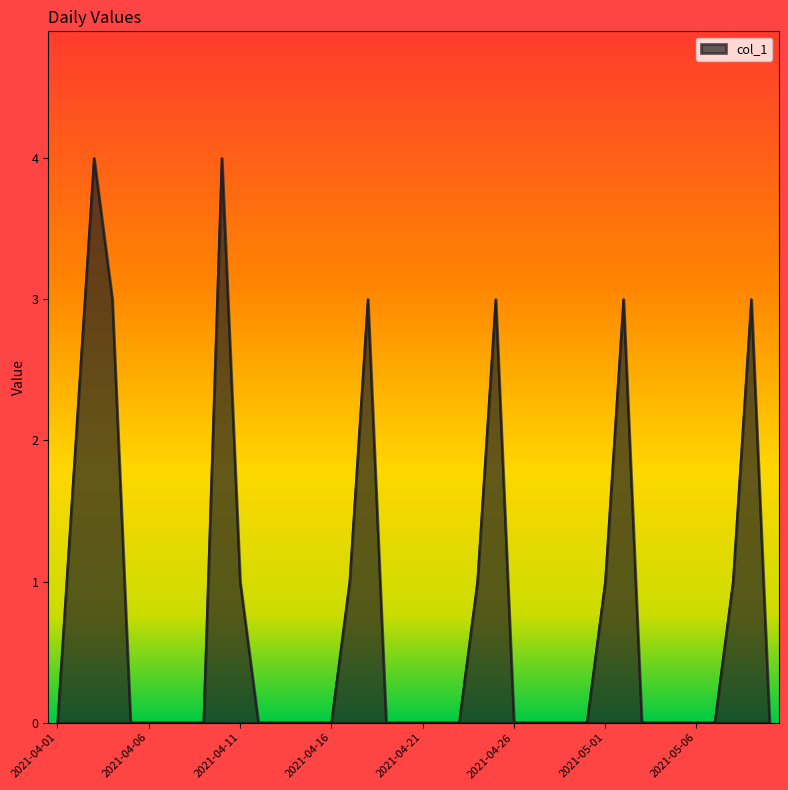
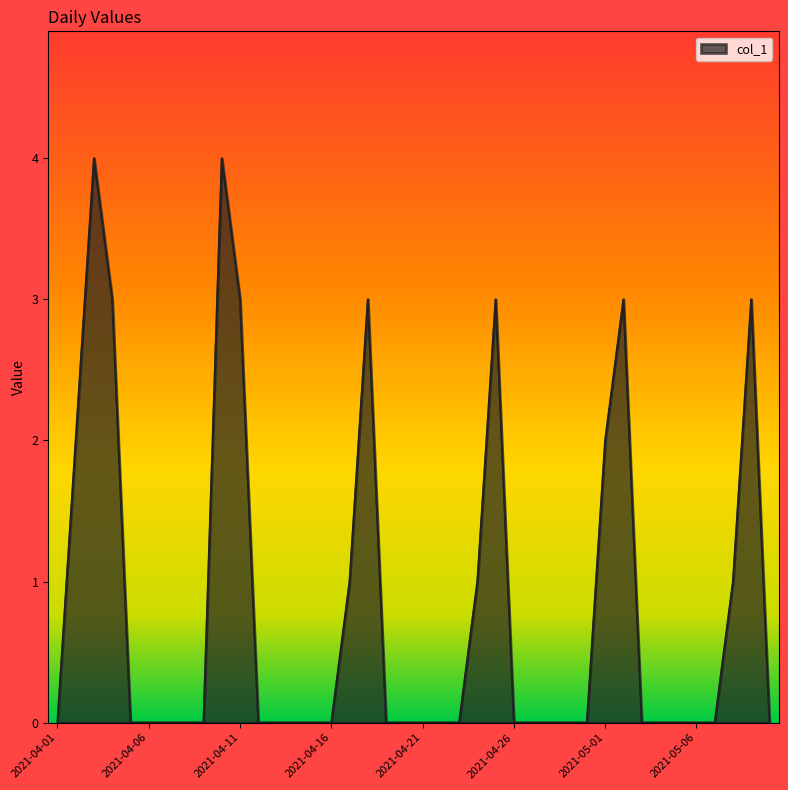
  {
    "2021-04-01": 0,
    "2021-04-06": 0,
-   "2021-04-11": 1,
+   "2021-04-11": 3,
    "2021-04-16": 0,
    "2021-04-21": 0,
    "2021-04-26": 0,
-   "2021-05-01": 1,
+   "2021-05-01": 2,
    "2021-05-06": 0
  }
